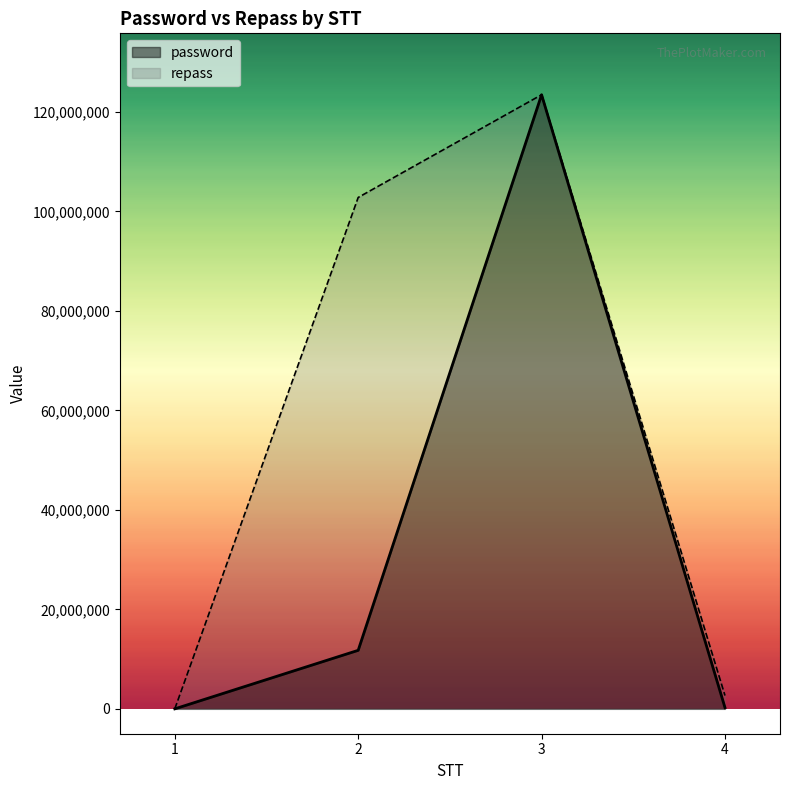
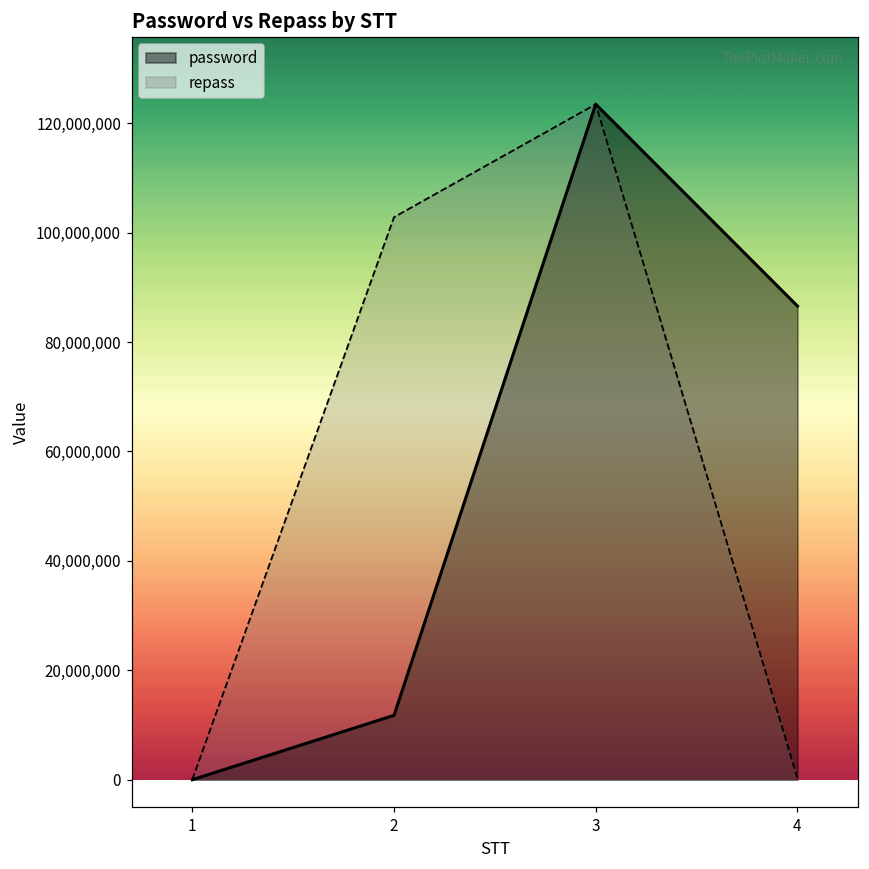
  {
    "password": {
      "2": "12,000,000",
-     "4": "0"
+     "4": "87,000,000"
    },
    "repass": {
      "2": "103,000,000",
-     "4": "3,000,000"
+     "4": "0"
    }
  }
